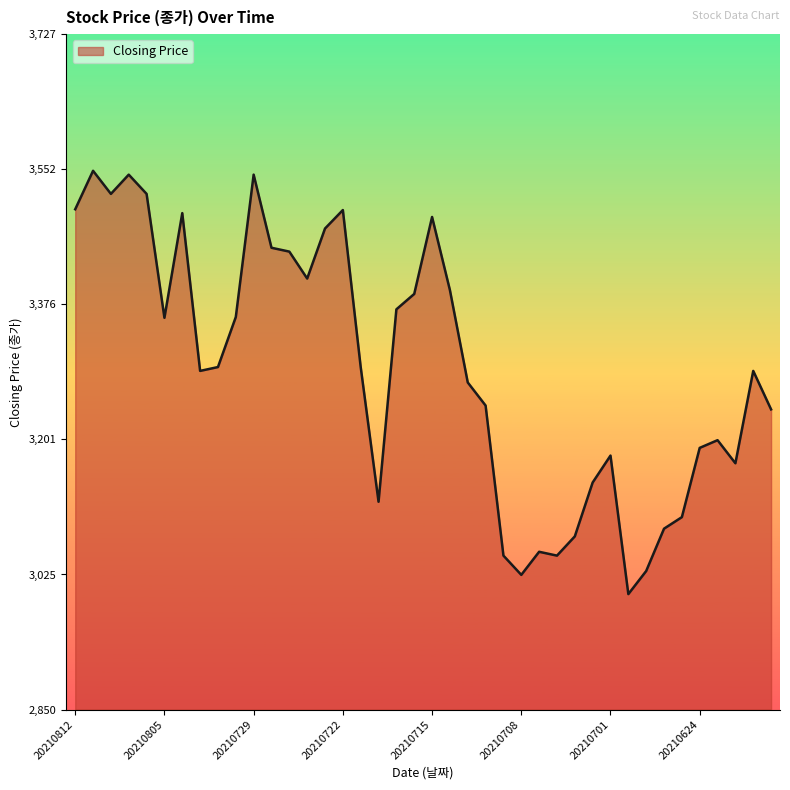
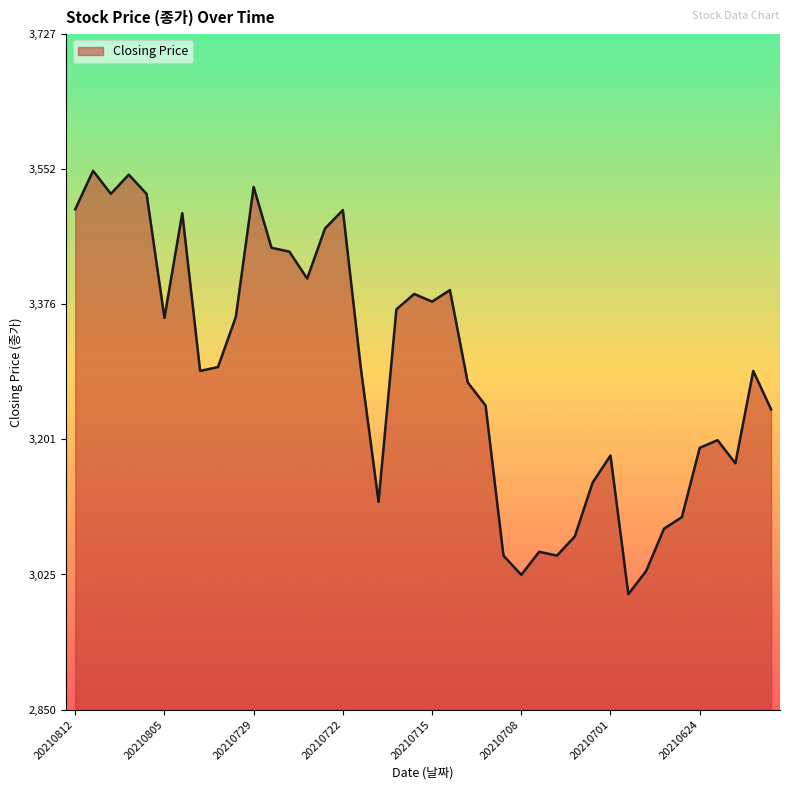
  {
    "20210812": "3,500",
    "20210805": "3,360",
-   "20210729": "3,550",
+   "20210729": "3,530",
    "20210722": "3,500",
-   "20210715": "3,490",
+   "20210715": "3,380",
    "20210708": "3,030",
    "20210701": "3,180",
    "20210624": "3,190"
  }
